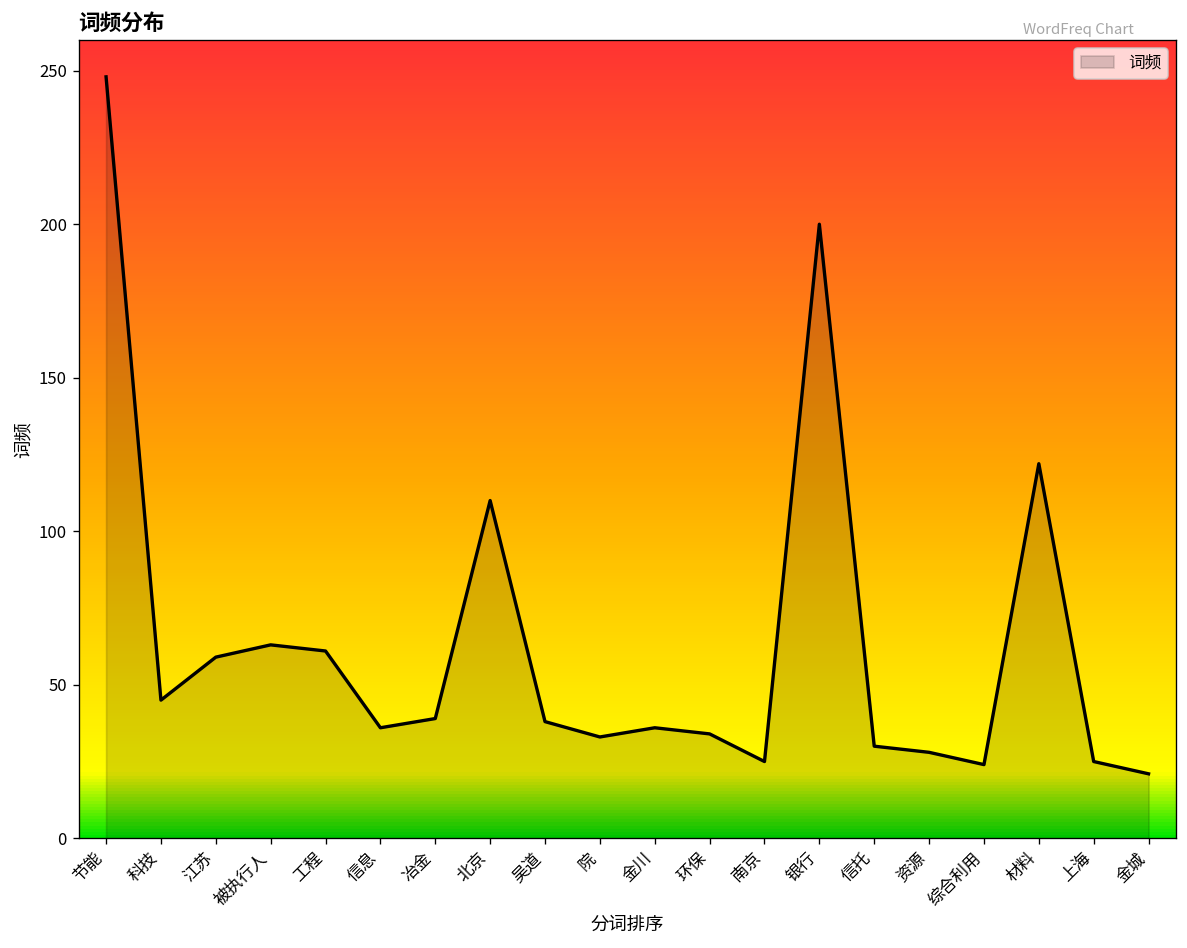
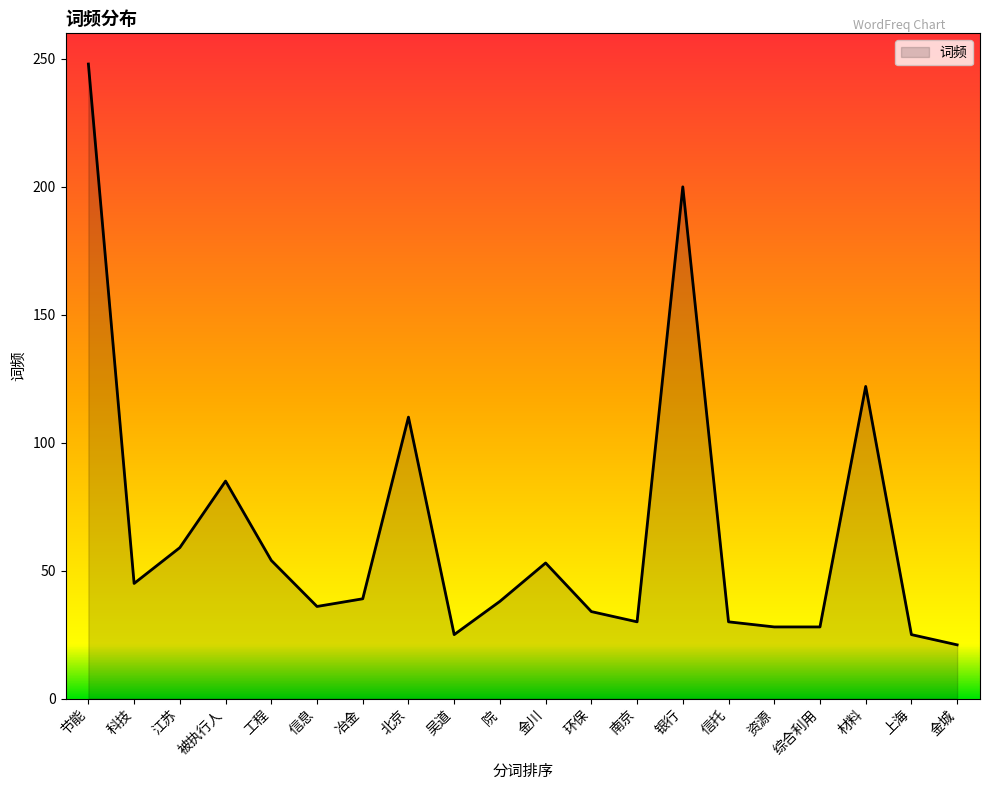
  {
    "节能": 248,
    "科技": 45,
    "江苏": 59,
-   "被执行人": 63,
-   "工程": 61,
+   "被执行人": 85,
+   "工程": 54,
    "信息": 36,
    "冶金": 39,
    "北京": 110,
-   "吴道": 38,
-   "院": 33,
-   "金川": 36,
+   "吴道": 25,
+   "院": 38,
+   "金川": 53,
    "环保": 34,
-   "南京": 25,
+   "南京": 30,
    "银行": 200,
    "信托": 30,
    "资源": 28,
-   "综合利用": 24,
+   "综合利用": 28,
    "材料": 122,
    "上海": 25,
    "金城": 21
  }
